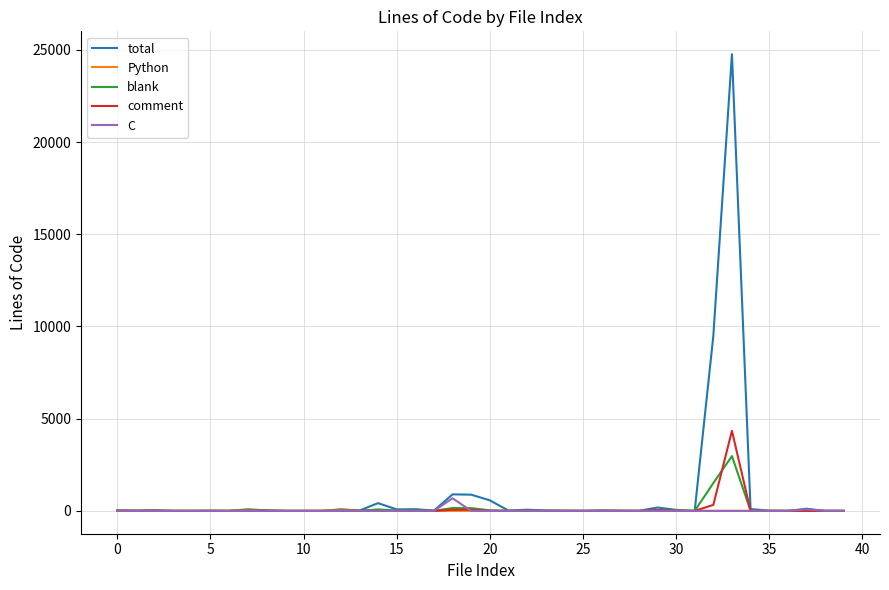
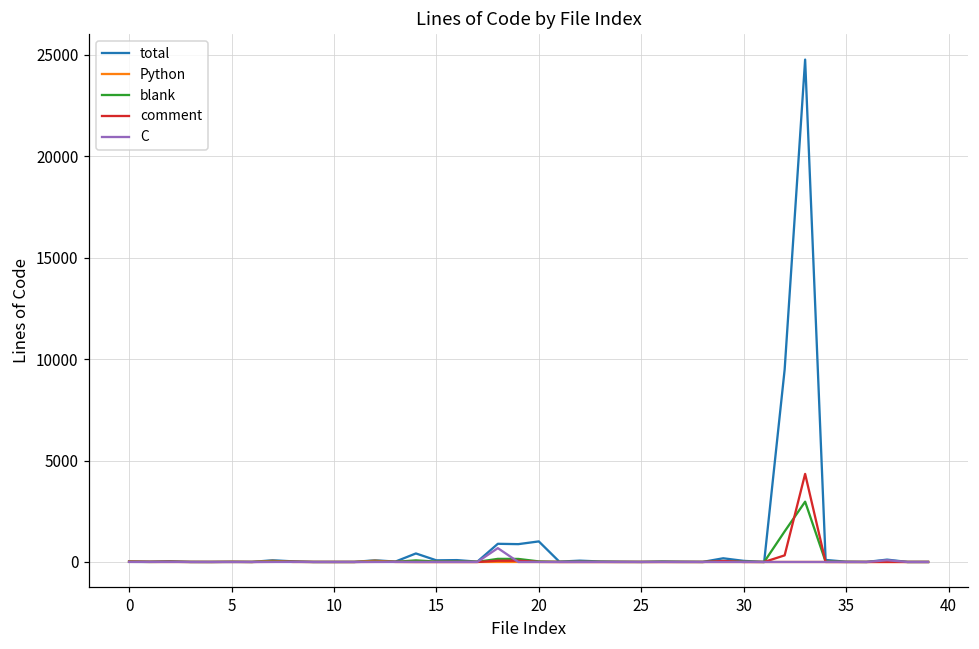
  {
    "total": {
-     "20": 600
+     "20": 1000
    }
  }
